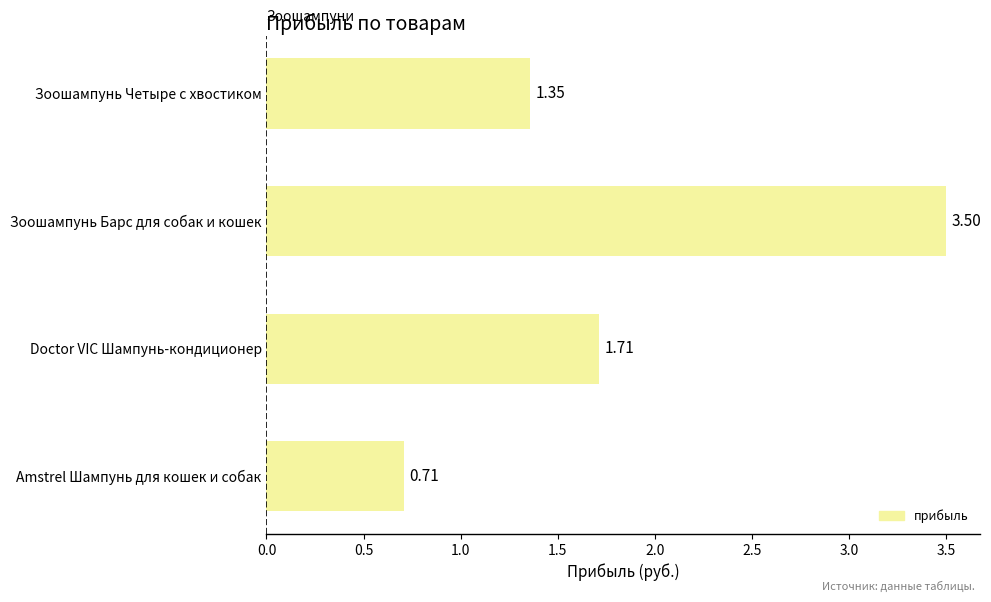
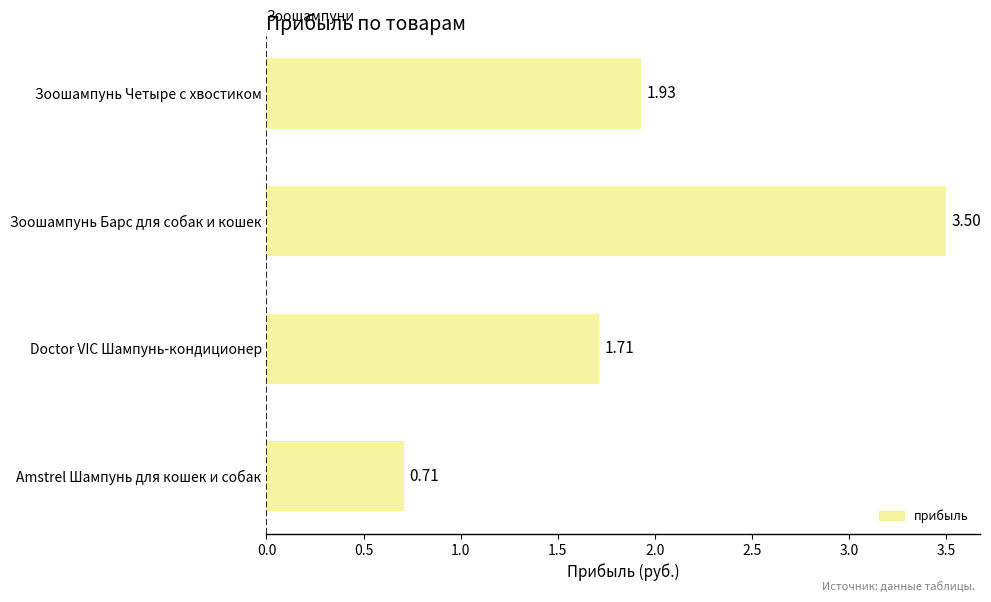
  {
-   "Зоошампунь Четыре с хвостиком": 1.35,
+   "Зоошампунь Четыре с хвостиком": 1.93,
    "Зоошампунь Барс для собак и кошек": 3.50,
    "Doctor VIC Шампунь-кондиционер": 1.71,
    "Amstrel Шампунь для кошек и собак": 0.71
  }
